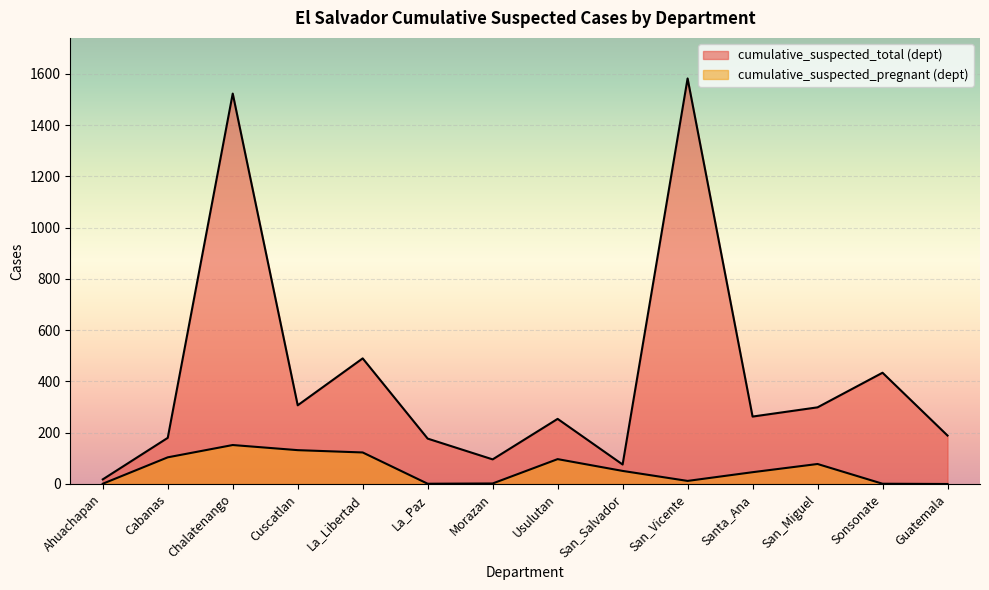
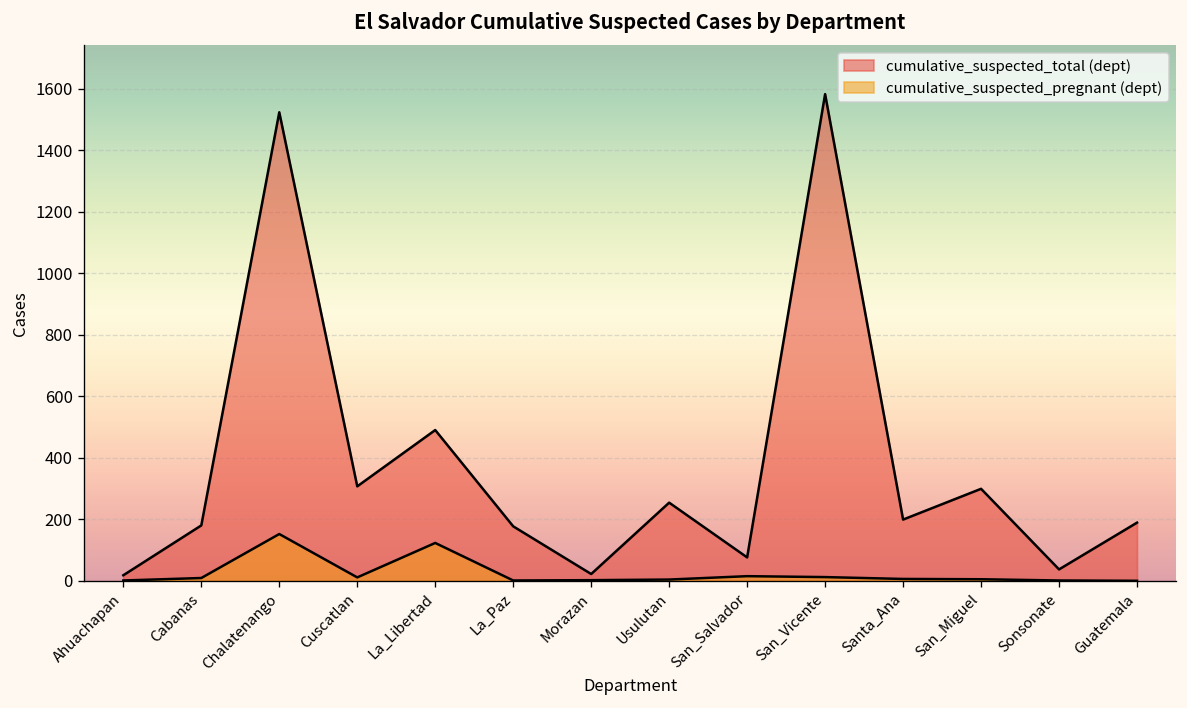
  {
    "cumulative_suspected_total (dept)": {
      "Ahuachapan": 20,
      "Cabanas": 180,
      "Chalatenango": 1520,
      "Cuscatlan": 310,
      "La_Libertad": 490,
      "La_Paz": 180,
-     "Morazan": 100,
+     "Morazan": 20,
      "Usulutan": 250,
      "San_Salvador": 80,
      "San_Vicente": 1580,
-     "Santa_Ana": 260,
+     "Santa_Ana": 200,
      "San_Miguel": 300,
-     "Sonsonate": 430,
+     "Sonsonate": 40,
      "Guatemala": 190
    },
    "cumulative_suspected_pregnant (dept)": {
      "Ahuachapan": 0,
-     "Cabanas": 100,
+     "Cabanas": 10,
      "Chalatenango": 150,
-     "Cuscatlan": 130,
+     "Cuscatlan": 10,
      "La_Libertad": 120,
      "La_Paz": 0,
      "Morazan": 0,
-     "Usulutan": 100,
-     "San_Salvador": 50,
+     "Usulutan": 0,
+     "San_Salvador": 20,
      "San_Vicente": 10,
-     "Santa_Ana": 50,
-     "San_Miguel": 80,
+     "Santa_Ana": 10,
+     "San_Miguel": 10,
      "Sonsonate": 0,
      "Guatemala": 0
    }
  }
